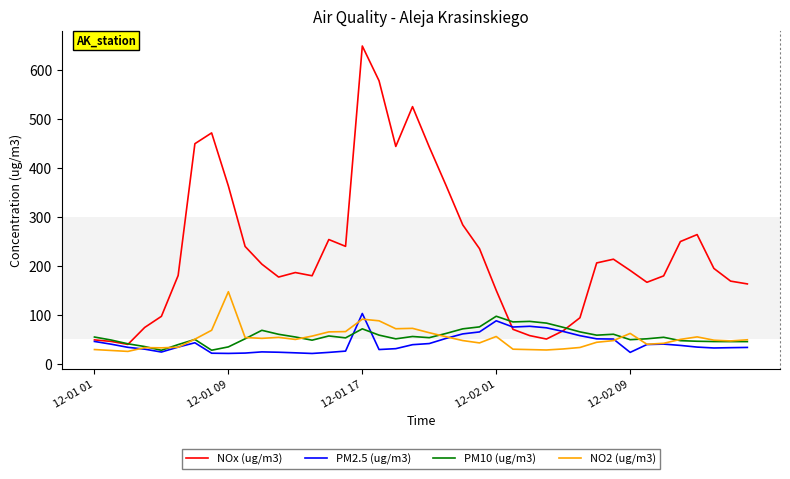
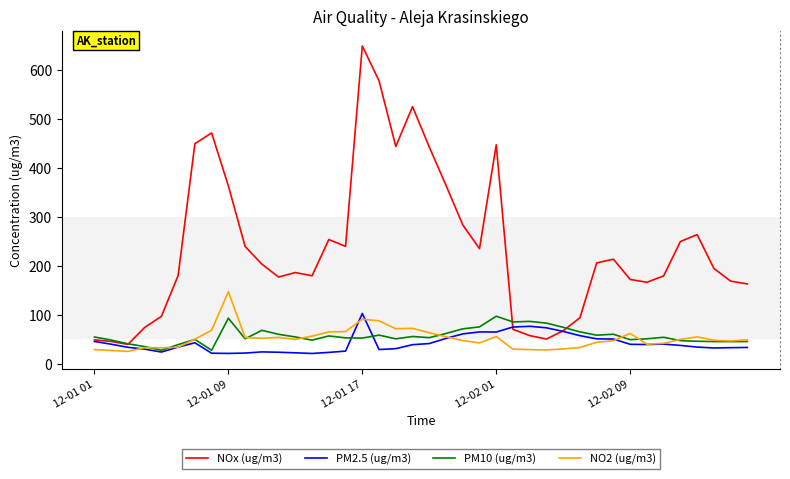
  {
    "NOx (ug/m3)": {
      "12-01 09": 360,
      "12-01 17": 650,
-     "12-02 01": 150,
-     "12-02 09": 190
+     "12-02 01": 450,
+     "12-02 09": 170
    },
    "PM2.5 (ug/m3)": {
      "12-01 09": 20,
      "12-01 17": 100,
-     "12-02 01": 90,
-     "12-02 09": 20
+     "12-02 01": 70,
+     "12-02 09": 40
    },
    "PM10 (ug/m3)": {
      "12-01 01": 60,
-     "12-01 09": 30,
-     "12-01 17": 70,
+     "12-01 09": 90,
+     "12-01 17": 50,
      "12-02 01": 100,
      "12-02 09": 50
    },
    "NO2 (ug/m3)": {
      "12-01 01": 30,
      "12-01 09": 150,
      "12-01 17": 90,
      "12-02 01": 60,
      "12-02 09": 60
    }
  }
